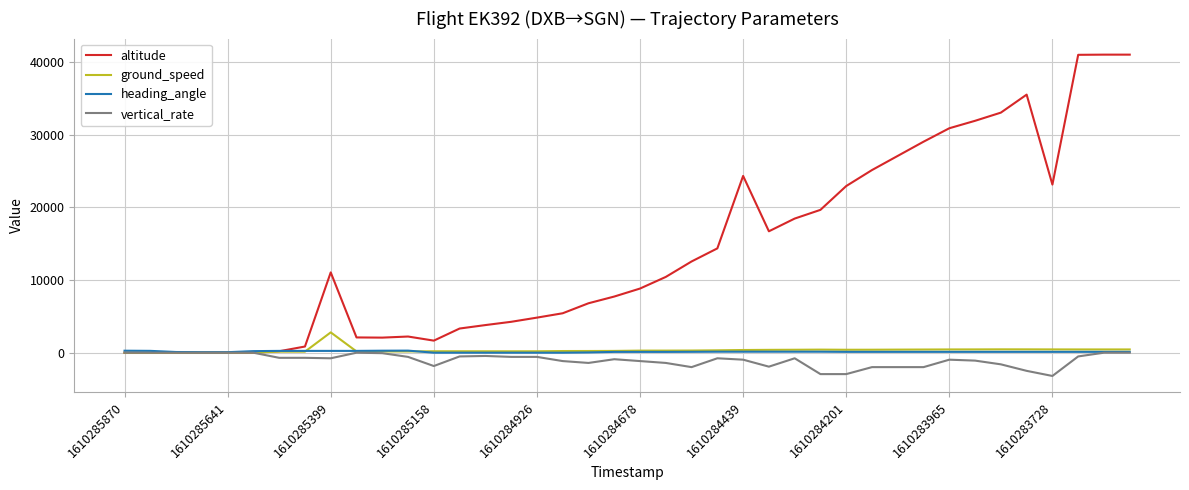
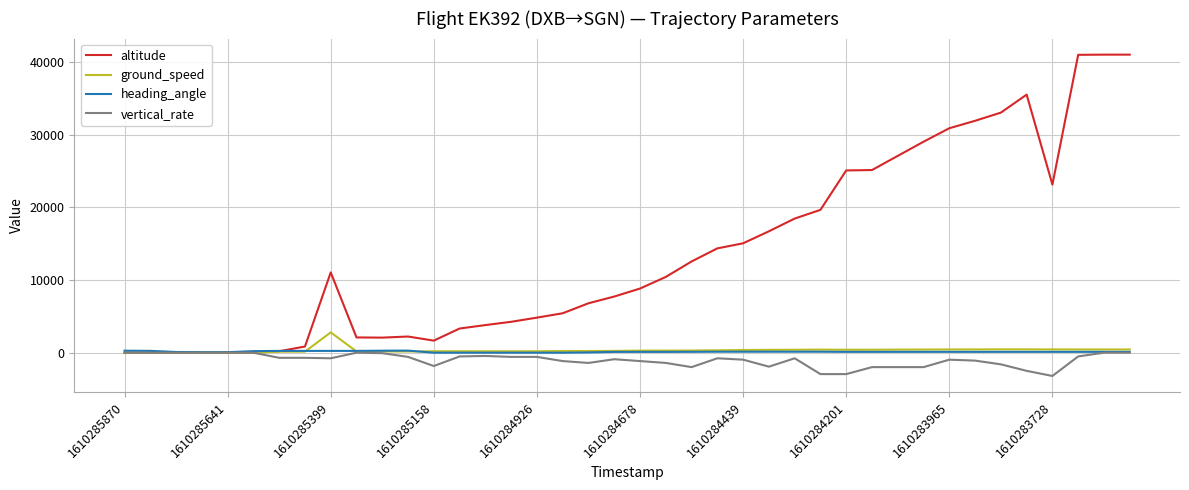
  {
    "altitude": {
      "1610285399": 11000,
      "1610285158": 2000,
      "1610284926": 5000,
      "1610284678": 9000,
-     "1610284439": 24000,
-     "1610284201": 23000,
+     "1610284439": 15000,
+     "1610284201": 25000,
      "1610283965": 31000,
      "1610283728": 23000
    },
    "ground_speed": {
      "1610285399": 3000
    },
    "heading_angle": {
      "1610285399": 0
    },
    "vertical_rate": {
      "1610285399": -1000,
      "1610285158": -2000,
      "1610284926": -1000,
      "1610284678": -1000,
      "1610284439": -1000,
      "1610284201": -3000,
      "1610283965": -1000,
      "1610283728": -3000
    }
  }
